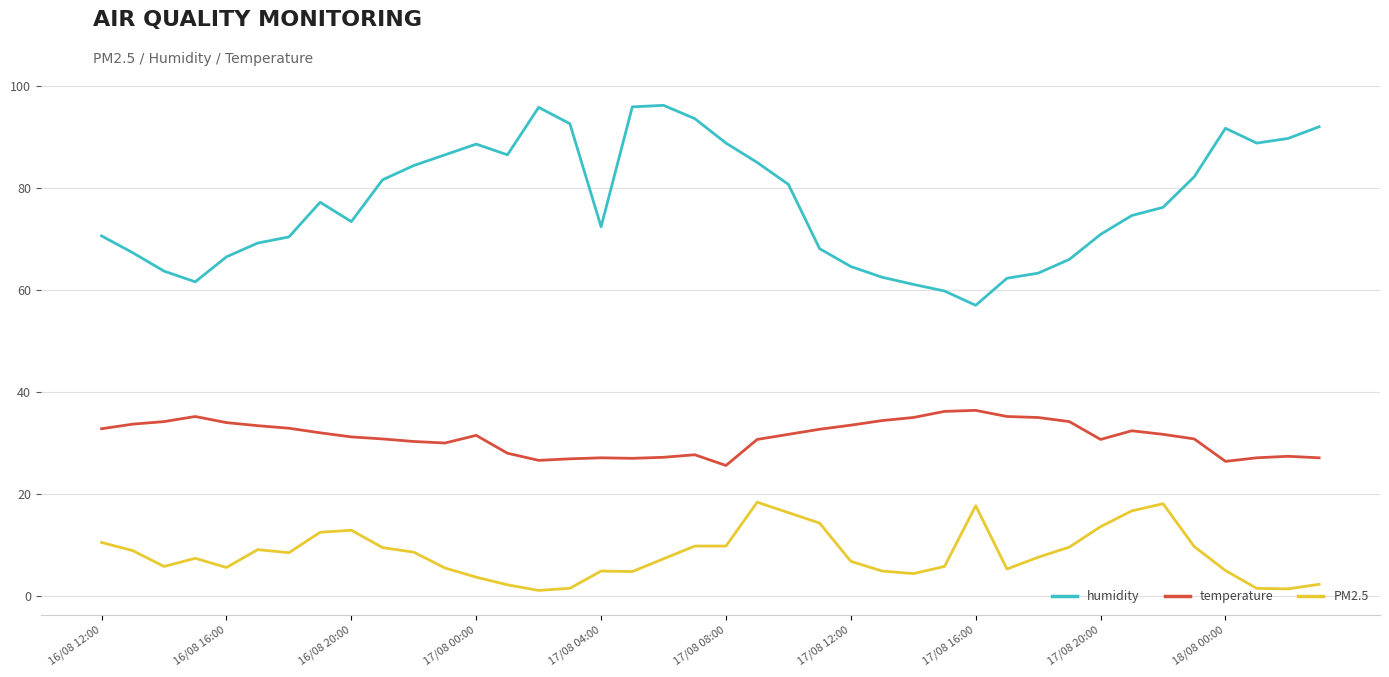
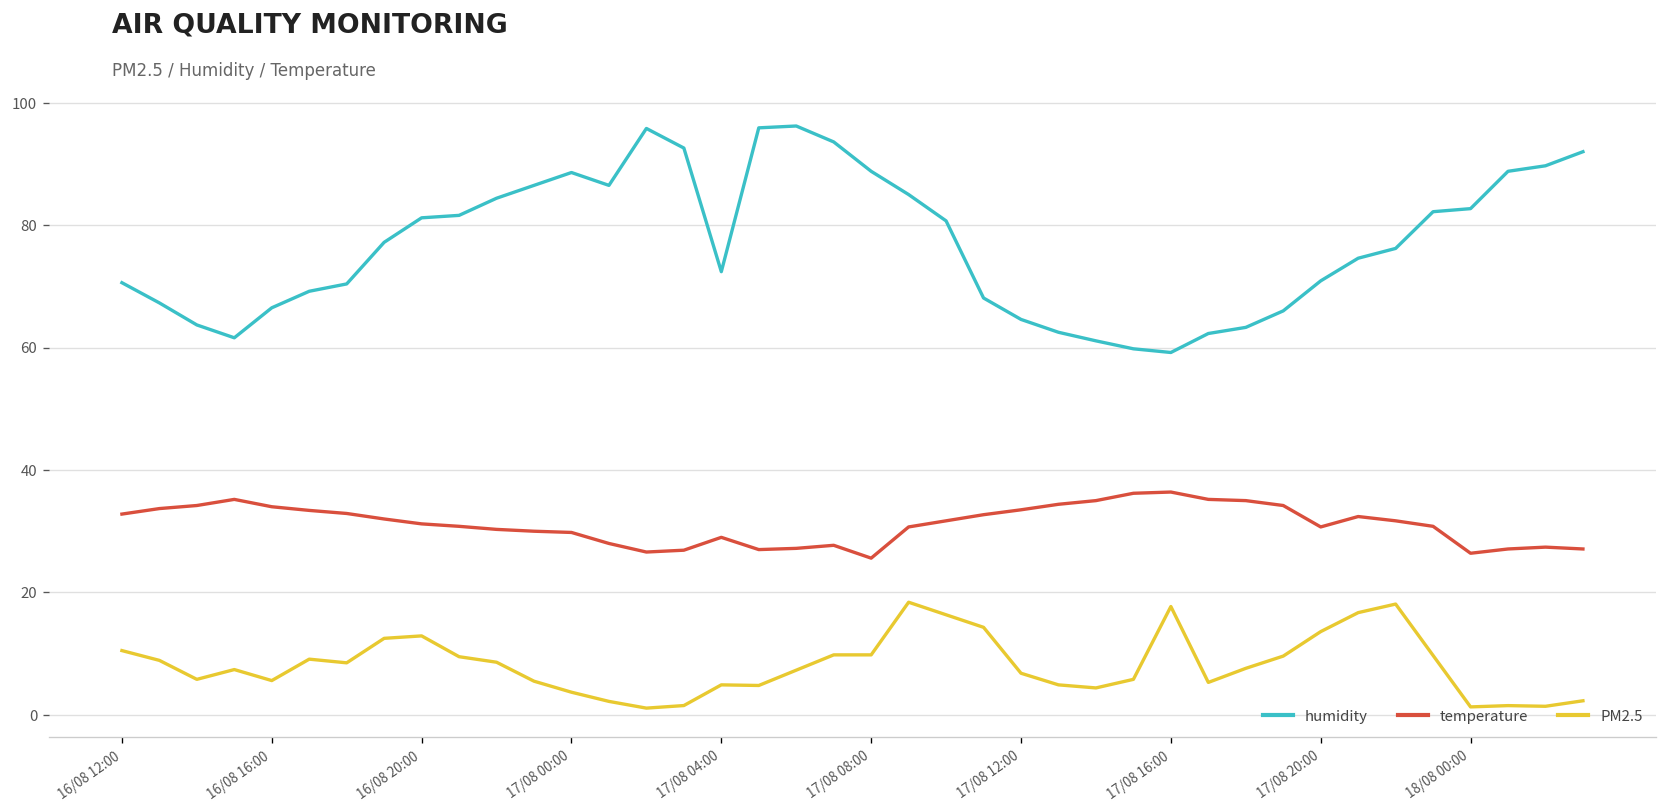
  {
    "humidity": {
      "16/08 12:00": 71,
      "16/08 16:00": 67,
-     "16/08 20:00": 73,
+     "16/08 20:00": 81,
      "17/08 00:00": 89,
      "17/08 04:00": 72,
      "17/08 08:00": 89,
      "17/08 12:00": 65,
-     "17/08 16:00": 57,
+     "17/08 16:00": 59,
      "17/08 20:00": 71,
-     "18/08 00:00": 92
+     "18/08 00:00": 83
    },
    "temperature": {
      "16/08 12:00": 33,
      "16/08 16:00": 34,
      "16/08 20:00": 31,
-     "17/08 00:00": 32,
-     "17/08 04:00": 27,
+     "17/08 00:00": 30,
+     "17/08 04:00": 29,
      "17/08 08:00": 26,
      "17/08 12:00": 34,
      "17/08 16:00": 36,
      "17/08 20:00": 31,
      "18/08 00:00": 26
    },
    "PM2.5": {
      "16/08 12:00": 11,
      "16/08 16:00": 6,
      "16/08 20:00": 13,
      "17/08 00:00": 4,
      "17/08 04:00": 5,
      "17/08 08:00": 10,
      "17/08 12:00": 7,
      "17/08 16:00": 18,
      "17/08 20:00": 14,
-     "18/08 00:00": 5
+     "18/08 00:00": 1
    }
  }
